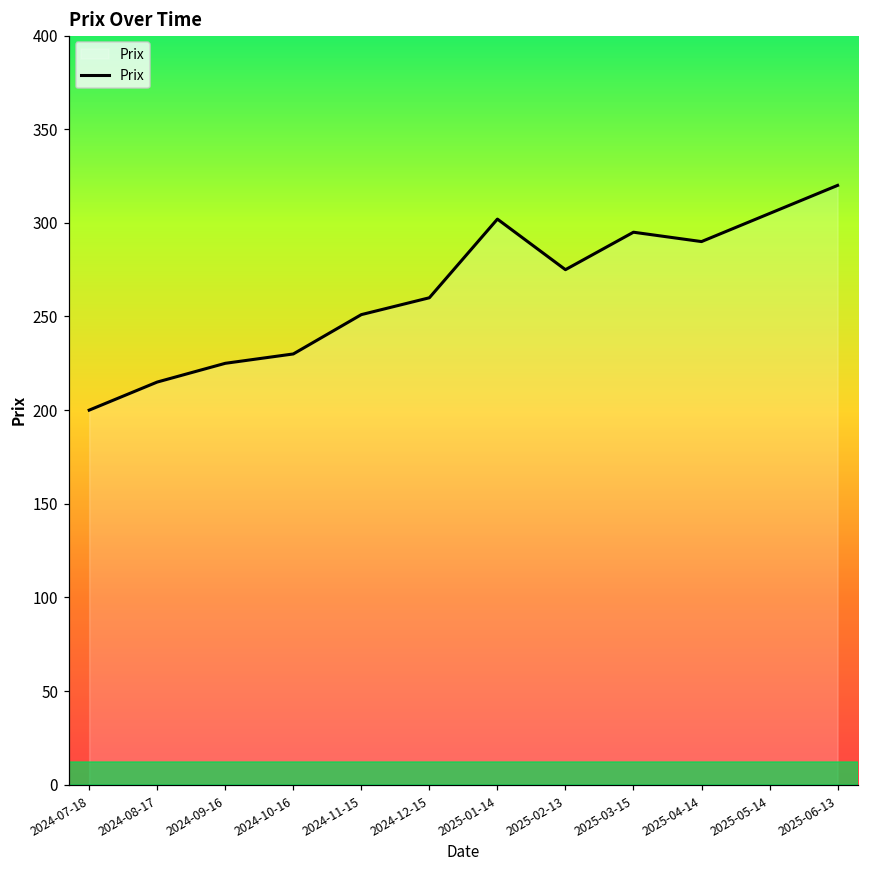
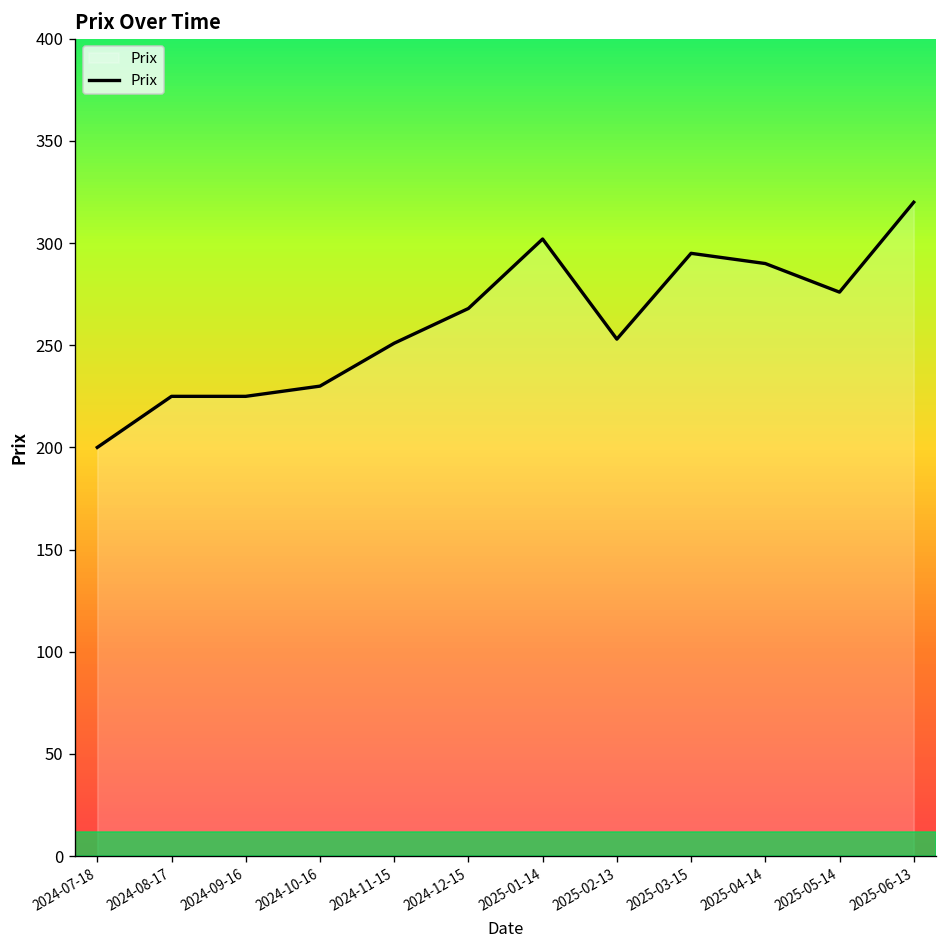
  {
    "2024-07-18": 200,
-   "2024-08-17": 215,
+   "2024-08-17": 225,
    "2024-09-16": 225,
    "2024-10-16": 230,
    "2024-11-15": 251,
-   "2024-12-15": 260,
+   "2024-12-15": 268,
    "2025-01-14": 302,
-   "2025-02-13": 275,
+   "2025-02-13": 253,
    "2025-03-15": 295,
    "2025-04-14": 290,
-   "2025-05-14": 305,
+   "2025-05-14": 276,
    "2025-06-13": 320
  }
